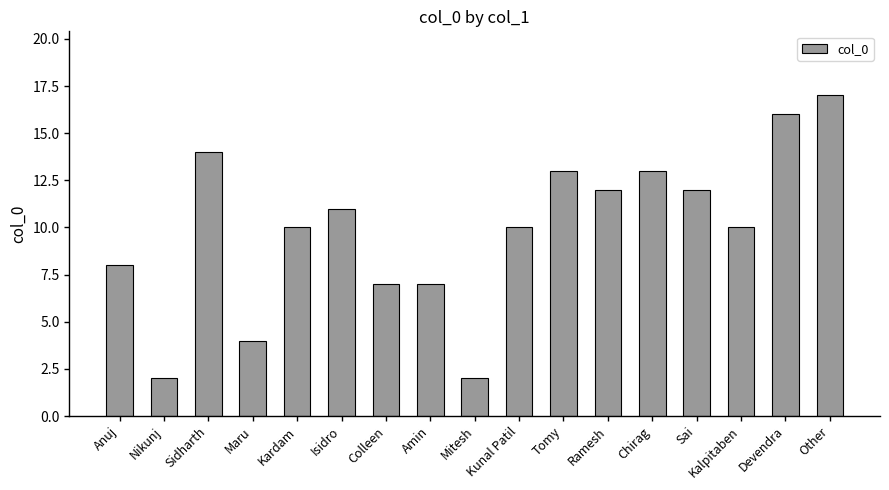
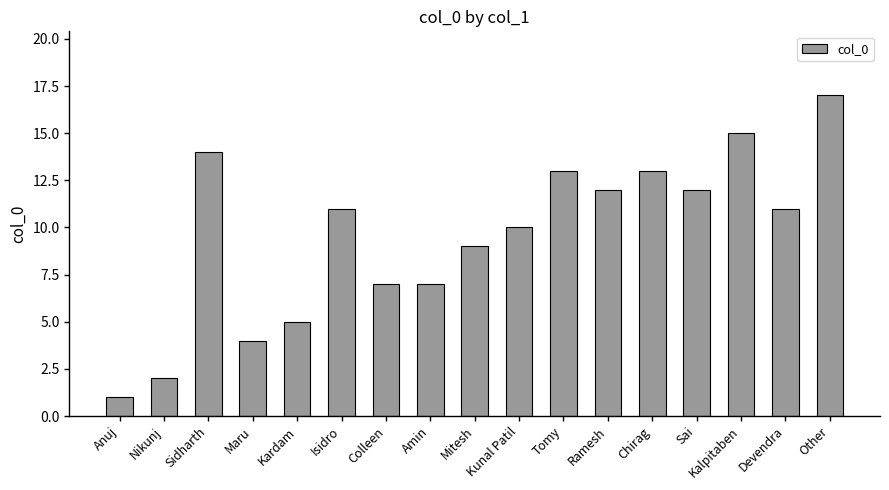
  {
-   "Anuj": 8,
+   "Anuj": 1,
    "Nikunj": 2,
    "Sidharth": 14,
    "Maru": 4,
-   "Kardam": 10,
+   "Kardam": 5,
    "Isidro": 11,
    "Colleen": 7,
    "Amin": 7,
-   "Mitesh": 2,
+   "Mitesh": 9,
    "Kunal Patil": 10,
    "Tomy": 13,
    "Ramesh": 12,
    "Chirag": 13,
    "Sai": 12,
-   "Kalpitaben": 10,
-   "Devendra": 16,
+   "Kalpitaben": 15,
+   "Devendra": 11,
    "Other": 17
  }
